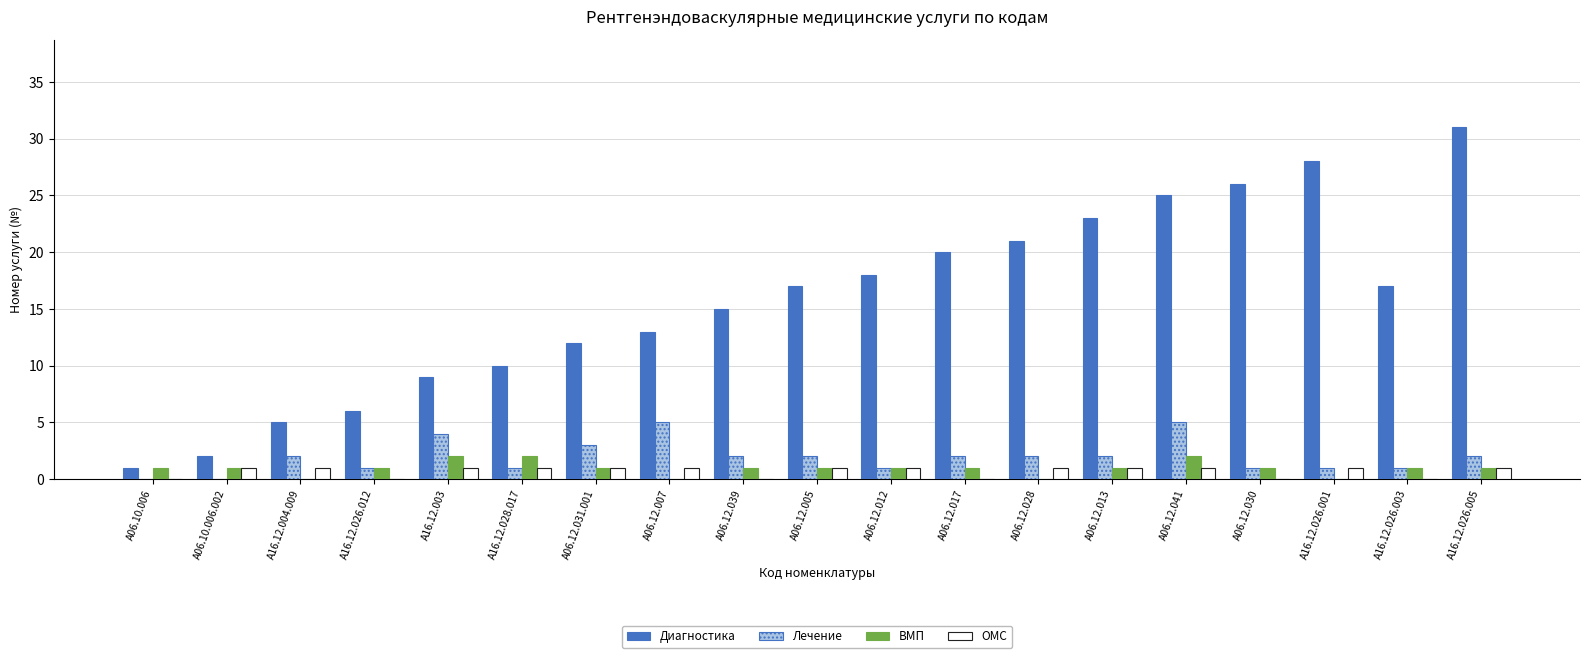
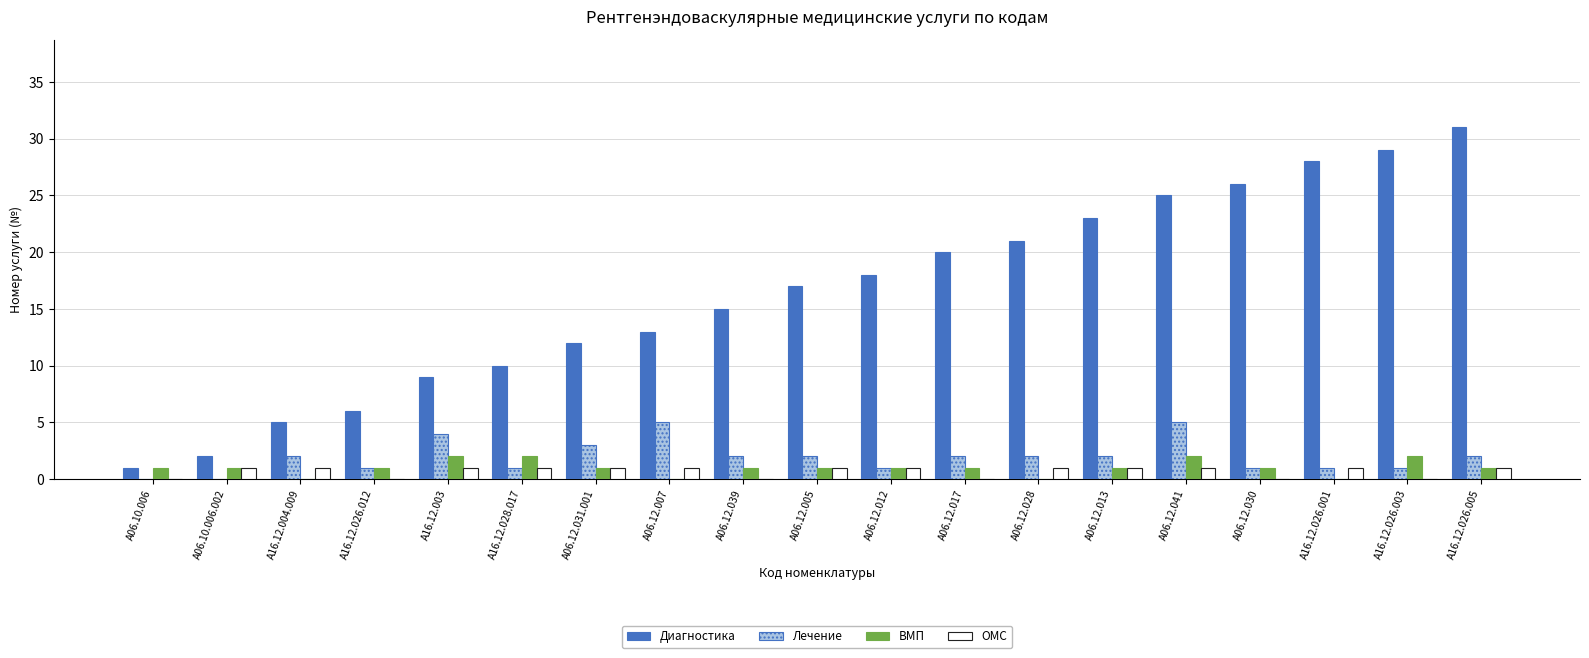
  {
    "Диагностика": {
      "A06.10.006": 1,
      "A06.10.006.002": 2,
      "A16.12.004.009": 5,
      "A16.12.026.012": 6,
      "A16.12.003": 9,
      "A16.12.028.017": 10,
      "A06.12.031.001": 12,
      "A06.12.007": 13,
      "A06.12.039": 15,
      "A06.12.005": 17,
      "A06.12.012": 18,
      "A06.12.017": 20,
      "A06.12.028": 21,
      "A06.12.013": 23,
      "A06.12.041": 25,
      "A06.12.030": 26,
      "A16.12.026.001": 28,
-     "A16.12.026.003": 17,
+     "A16.12.026.003": 29,
      "A16.12.026.005": 31
    },
    "Лечение": {
      "A06.10.006": 0,
      "A06.10.006.002": 0,
      "A16.12.004.009": 2,
      "A16.12.026.012": 1,
      "A16.12.003": 4,
      "A16.12.028.017": 1,
      "A06.12.031.001": 3,
      "A06.12.007": 5,
      "A06.12.039": 2,
      "A06.12.005": 2,
      "A06.12.012": 1,
      "A06.12.017": 2,
      "A06.12.028": 2,
      "A06.12.013": 2,
      "A06.12.041": 5,
      "A06.12.030": 1,
      "A16.12.026.001": 1,
      "A16.12.026.003": 1,
      "A16.12.026.005": 2
    },
    "ВМП": {
      "A06.10.006": 1,
      "A06.10.006.002": 1,
      "A16.12.004.009": 0,
      "A16.12.026.012": 1,
      "A16.12.003": 2,
      "A16.12.028.017": 2,
      "A06.12.031.001": 1,
      "A06.12.007": 0,
      "A06.12.039": 1,
      "A06.12.005": 1,
      "A06.12.012": 1,
      "A06.12.017": 1,
      "A06.12.028": 0,
      "A06.12.013": 1,
      "A06.12.041": 2,
      "A06.12.030": 1,
      "A16.12.026.001": 0,
-     "A16.12.026.003": 1,
+     "A16.12.026.003": 2,
      "A16.12.026.005": 1
    },
    "ОМС": {
      "A06.10.006": 0,
      "A06.10.006.002": 1,
      "A16.12.004.009": 1,
      "A16.12.026.012": 0,
      "A16.12.003": 1,
      "A16.12.028.017": 1,
      "A06.12.031.001": 1,
      "A06.12.007": 1,
      "A06.12.039": 0,
      "A06.12.005": 1,
      "A06.12.012": 1,
      "A06.12.017": 0,
      "A06.12.028": 1,
      "A06.12.013": 1,
      "A06.12.041": 1,
      "A06.12.030": 0,
      "A16.12.026.001": 1,
      "A16.12.026.003": 0,
      "A16.12.026.005": 1
    }
  }
